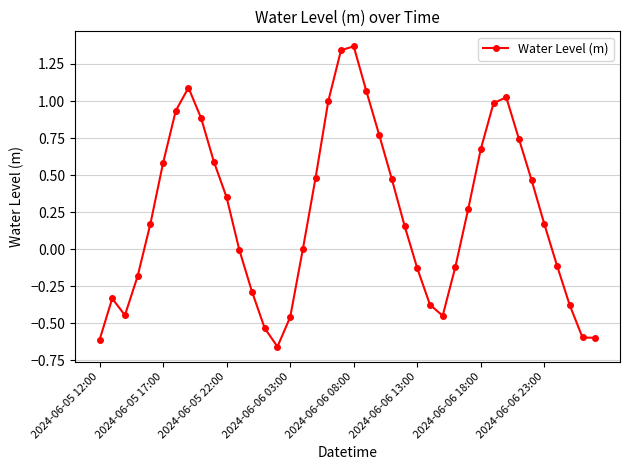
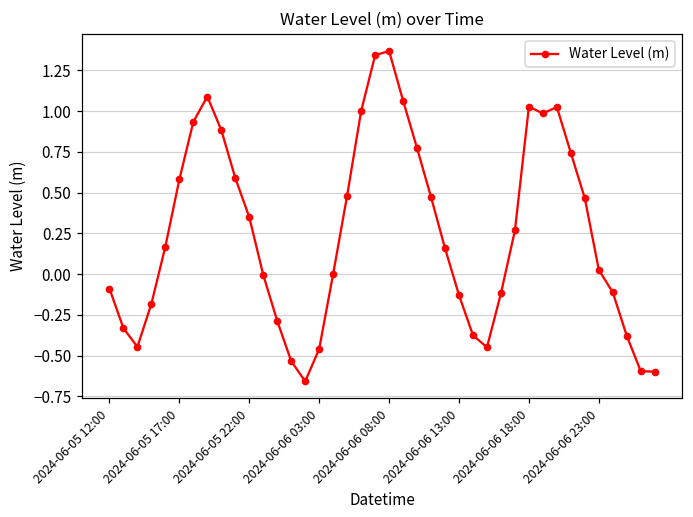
  {
-   "2024-06-05 12:00": -0.61,
+   "2024-06-05 12:00": -0.09,
    "2024-06-05 17:00": 0.58,
    "2024-06-05 22:00": 0.35,
    "2024-06-06 03:00": -0.46,
    "2024-06-06 08:00": 1.37,
    "2024-06-06 13:00": -0.13,
-   "2024-06-06 18:00": 0.68,
-   "2024-06-06 23:00": 0.17
+   "2024-06-06 18:00": 1.03,
+   "2024-06-06 23:00": 0.03
  }
